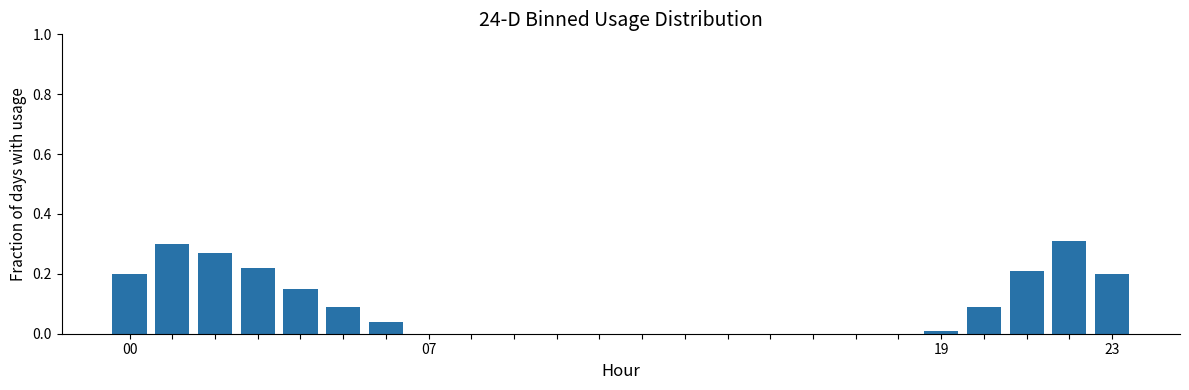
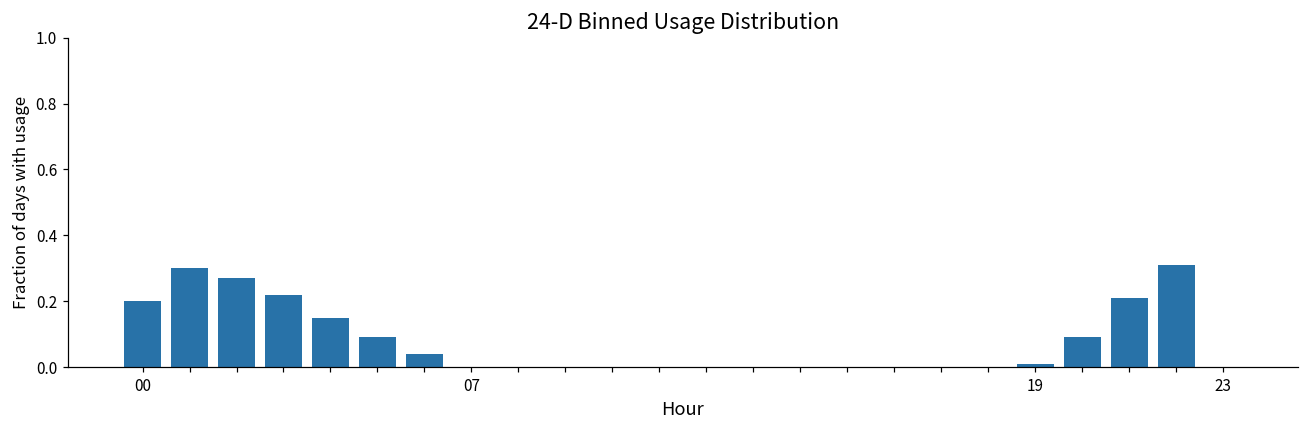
  {
    "00": 0.2,
    "07": 0.0,
    "19": 0.01,
-   "23": 0.2
+   "23": 0.0
  }
